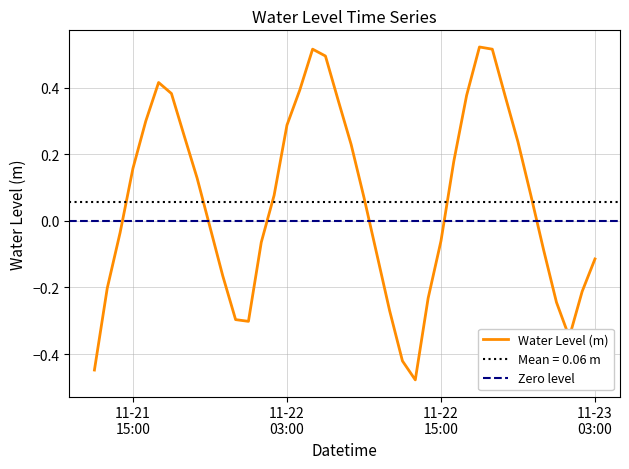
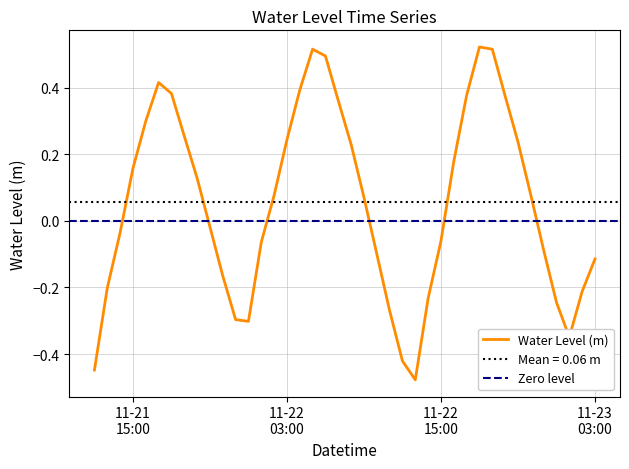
  {
    "11-21 15:00": 0.16,
-   "11-22 03:00": 0.29,
+   "11-22 03:00": 0.24,
    "11-22 15:00": -0.06,
    "11-23 03:00": -0.11
  }
